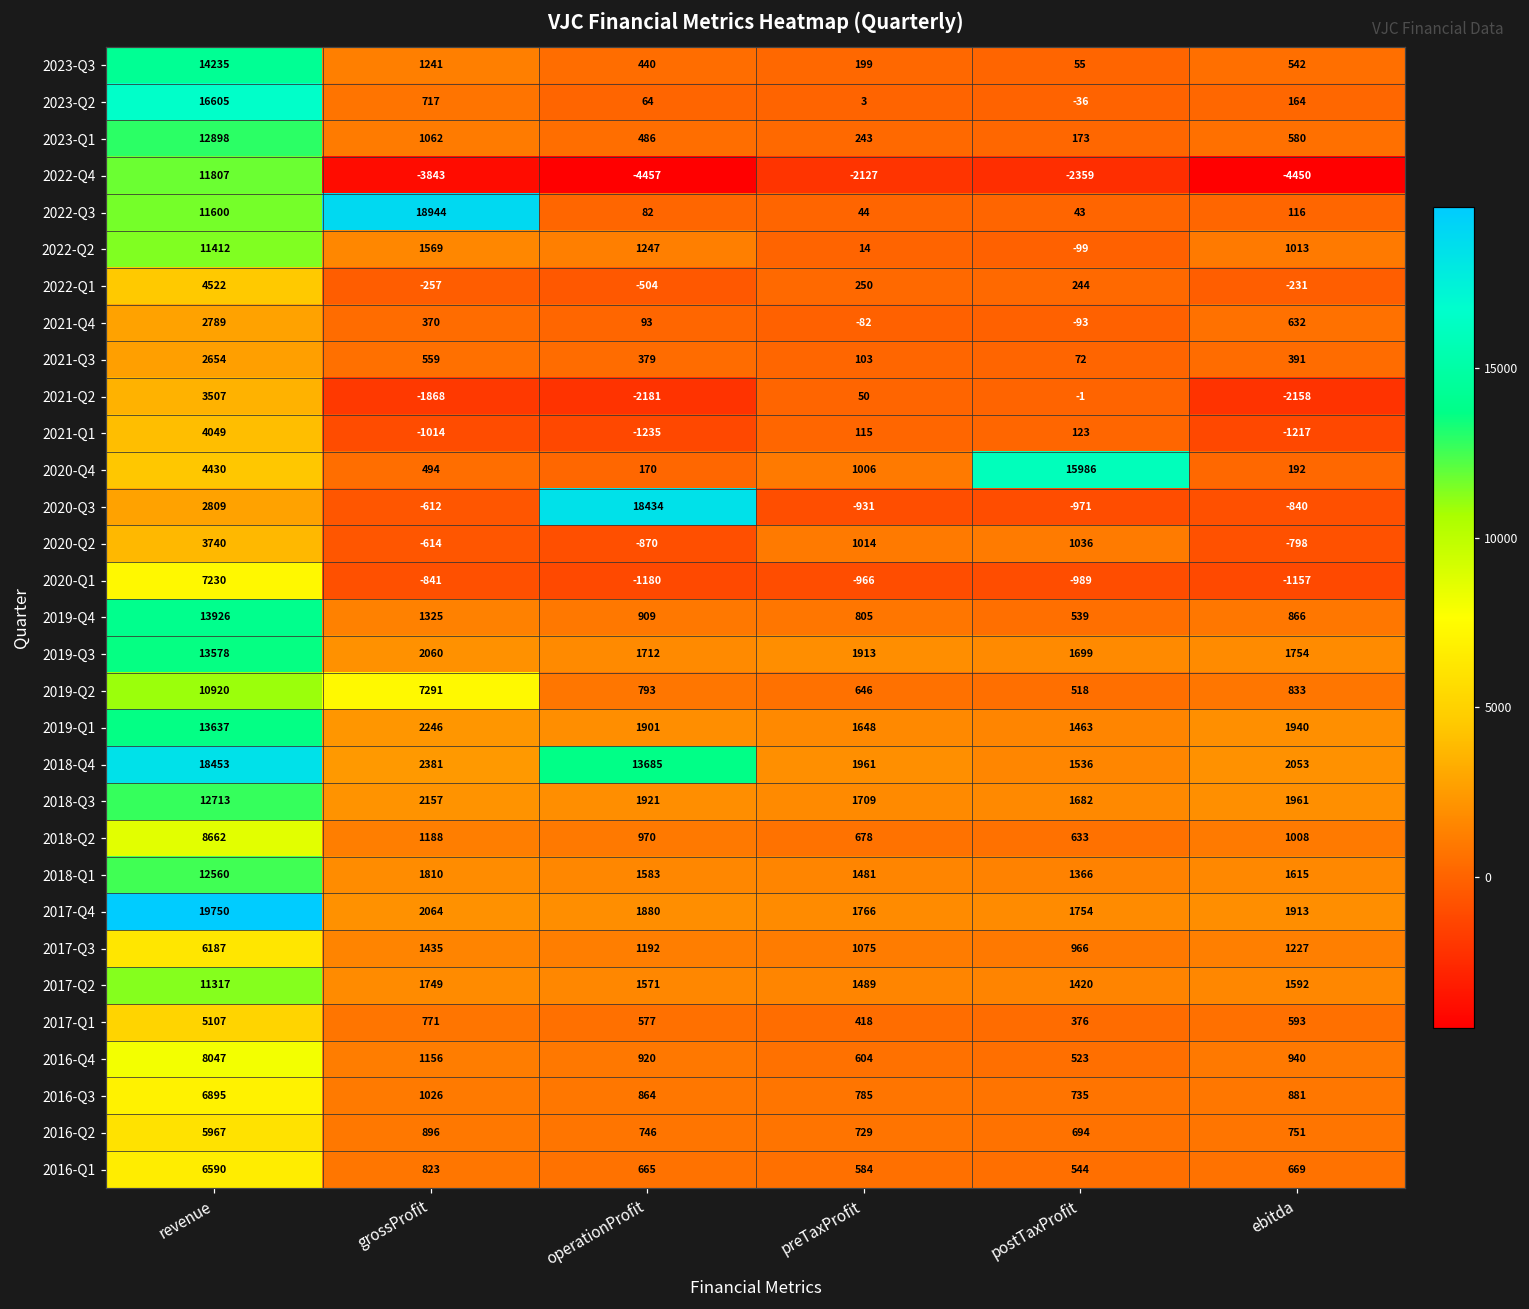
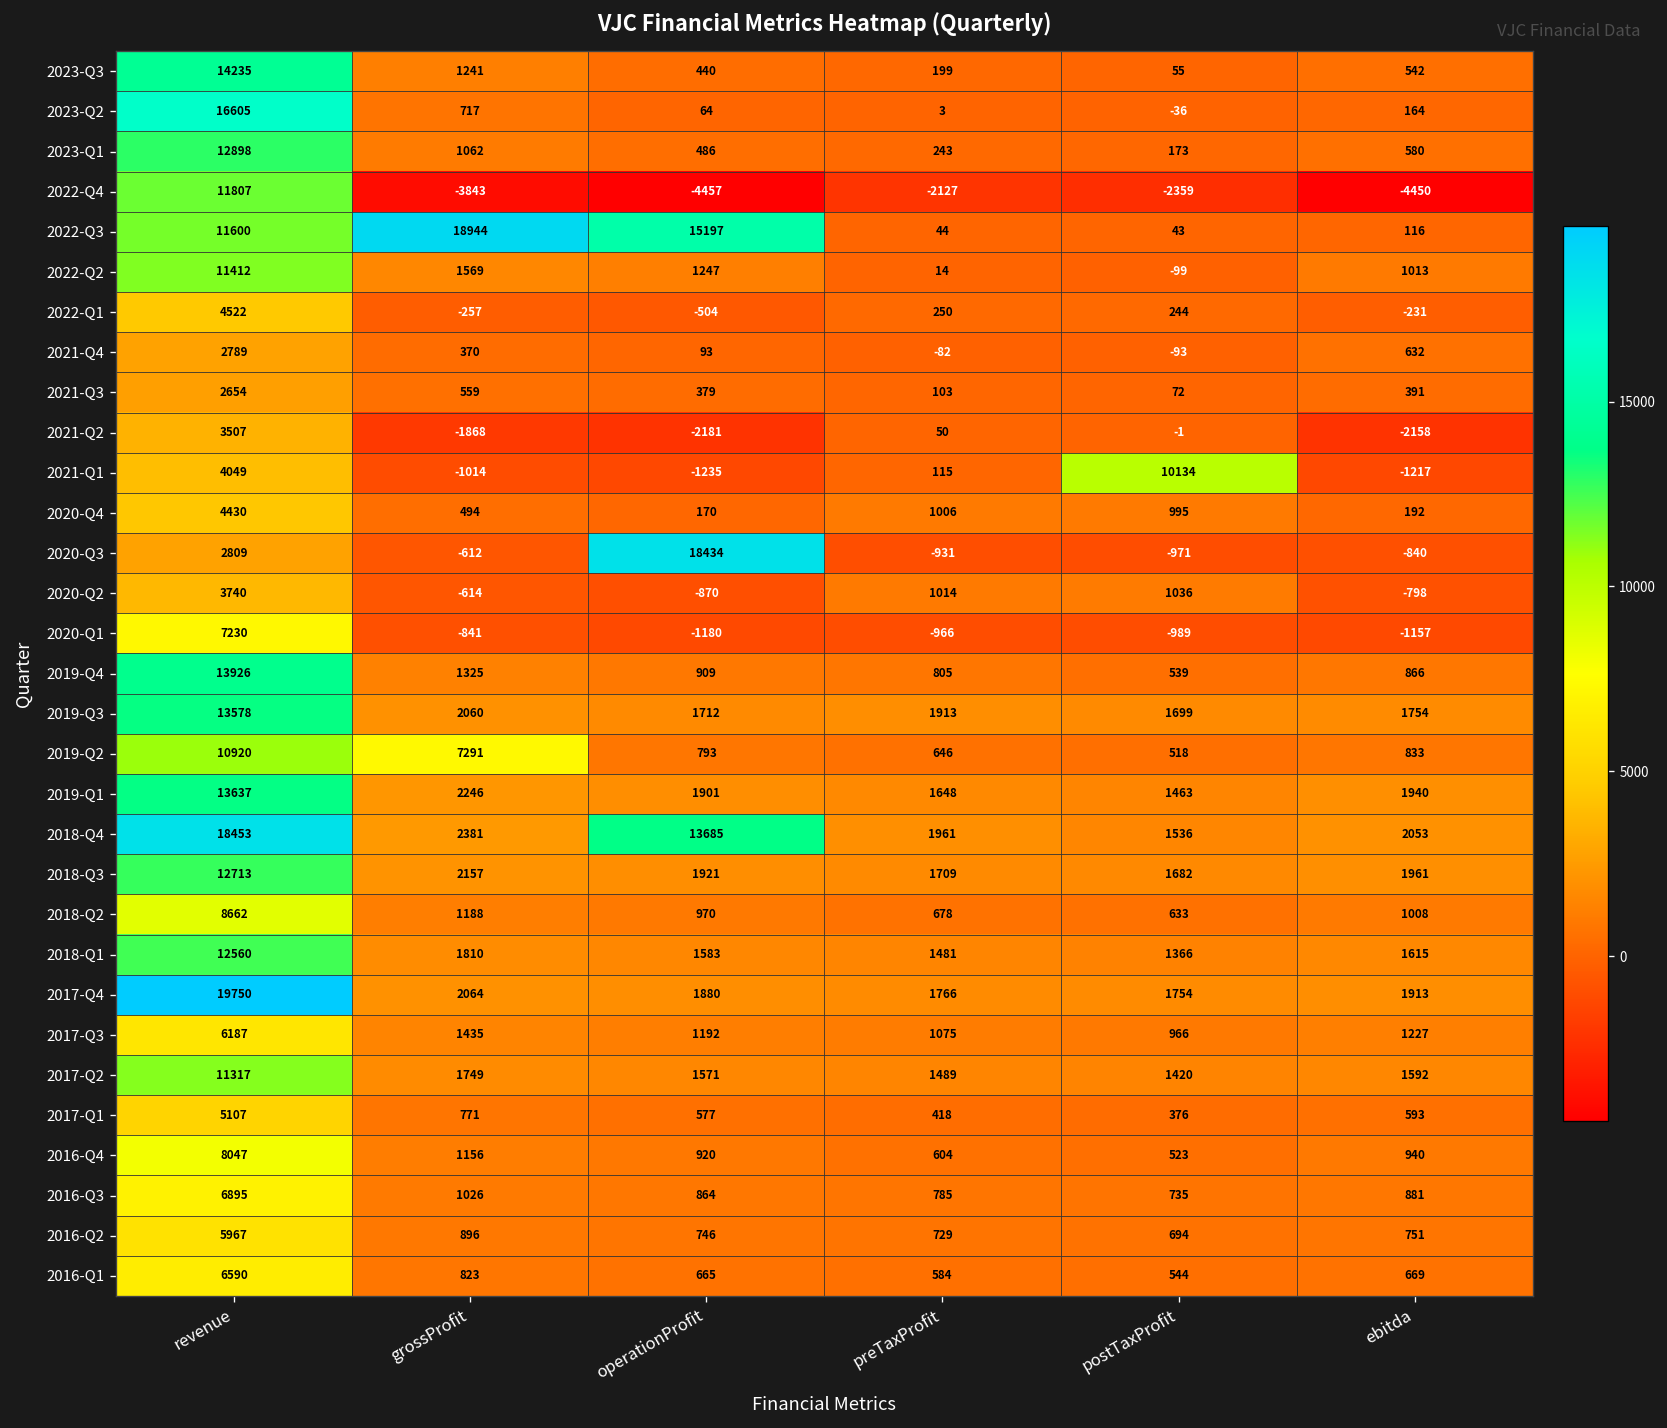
  {
    "2023-Q3": {
      "revenue": 14235,
      "grossProfit": 1241,
      "operationProfit": 440,
      "preTaxProfit": 199,
      "postTaxProfit": 55,
      "ebitda": 542
    },
    "2023-Q2": {
      "revenue": 16605,
      "grossProfit": 717,
      "operationProfit": 64,
      "preTaxProfit": 3,
      "postTaxProfit": -36,
      "ebitda": 164
    },
    "2023-Q1": {
      "revenue": 12898,
      "grossProfit": 1062,
      "operationProfit": 486,
      "preTaxProfit": 243,
      "postTaxProfit": 173,
      "ebitda": 580
    },
    "2022-Q4": {
      "revenue": 11807,
      "grossProfit": -3843,
      "operationProfit": -4457,
      "preTaxProfit": -2127,
      "postTaxProfit": -2359,
      "ebitda": -4450
    },
    "2022-Q3": {
      "revenue": 11600,
      "grossProfit": 18944,
-     "operationProfit": 82,
+     "operationProfit": 15197,
      "preTaxProfit": 44,
      "postTaxProfit": 43,
      "ebitda": 116
    },
    "2022-Q2": {
      "revenue": 11412,
      "grossProfit": 1569,
      "operationProfit": 1247,
      "preTaxProfit": 14,
      "postTaxProfit": -99,
      "ebitda": 1013
    },
    "2022-Q1": {
      "revenue": 4522,
      "grossProfit": -257,
      "operationProfit": -504,
      "preTaxProfit": 250,
      "postTaxProfit": 244,
      "ebitda": -231
    },
    "2021-Q4": {
      "revenue": 2789,
      "grossProfit": 370,
      "operationProfit": 93,
      "preTaxProfit": -82,
      "postTaxProfit": -93,
      "ebitda": 632
    },
    "2021-Q3": {
      "revenue": 2654,
      "grossProfit": 559,
      "operationProfit": 379,
      "preTaxProfit": 103,
      "postTaxProfit": 72,
      "ebitda": 391
    },
    "2021-Q2": {
      "revenue": 3507,
      "grossProfit": -1868,
      "operationProfit": -2181,
      "preTaxProfit": 50,
      "postTaxProfit": -1,
      "ebitda": -2158
    },
    "2021-Q1": {
      "revenue": 4049,
      "grossProfit": -1014,
      "operationProfit": -1235,
      "preTaxProfit": 115,
-     "postTaxProfit": 123,
+     "postTaxProfit": 10134,
      "ebitda": -1217
    },
    "2020-Q4": {
      "revenue": 4430,
      "grossProfit": 494,
      "operationProfit": 170,
      "preTaxProfit": 1006,
-     "postTaxProfit": 15986,
+     "postTaxProfit": 995,
      "ebitda": 192
    },
    "2020-Q3": {
      "revenue": 2809,
      "grossProfit": -612,
      "operationProfit": 18434,
      "preTaxProfit": -931,
      "postTaxProfit": -971,
      "ebitda": -840
    },
    "2020-Q2": {
      "revenue": 3740,
      "grossProfit": -614,
      "operationProfit": -870,
      "preTaxProfit": 1014,
      "postTaxProfit": 1036,
      "ebitda": -798
    },
    "2020-Q1": {
      "revenue": 7230,
      "grossProfit": -841,
      "operationProfit": -1180,
      "preTaxProfit": -966,
      "postTaxProfit": -989,
      "ebitda": -1157
    },
    "2019-Q4": {
      "revenue": 13926,
      "grossProfit": 1325,
      "operationProfit": 909,
      "preTaxProfit": 805,
      "postTaxProfit": 539,
      "ebitda": 866
    },
    "2019-Q3": {
      "revenue": 13578,
      "grossProfit": 2060,
      "operationProfit": 1712,
      "preTaxProfit": 1913,
      "postTaxProfit": 1699,
      "ebitda": 1754
    },
    "2019-Q2": {
      "revenue": 10920,
      "grossProfit": 7291,
      "operationProfit": 793,
      "preTaxProfit": 646,
      "postTaxProfit": 518,
      "ebitda": 833
    },
    "2019-Q1": {
      "revenue": 13637,
      "grossProfit": 2246,
      "operationProfit": 1901,
      "preTaxProfit": 1648,
      "postTaxProfit": 1463,
      "ebitda": 1940
    },
    "2018-Q4": {
      "revenue": 18453,
      "grossProfit": 2381,
      "operationProfit": 13685,
      "preTaxProfit": 1961,
      "postTaxProfit": 1536,
      "ebitda": 2053
    },
    "2018-Q3": {
      "revenue": 12713,
      "grossProfit": 2157,
      "operationProfit": 1921,
      "preTaxProfit": 1709,
      "postTaxProfit": 1682,
      "ebitda": 1961
    },
    "2018-Q2": {
      "revenue": 8662,
      "grossProfit": 1188,
      "operationProfit": 970,
      "preTaxProfit": 678,
      "postTaxProfit": 633,
      "ebitda": 1008
    },
    "2018-Q1": {
      "revenue": 12560,
      "grossProfit": 1810,
      "operationProfit": 1583,
      "preTaxProfit": 1481,
      "postTaxProfit": 1366,
      "ebitda": 1615
    },
    "2017-Q4": {
      "revenue": 19750,
      "grossProfit": 2064,
      "operationProfit": 1880,
      "preTaxProfit": 1766,
      "postTaxProfit": 1754,
      "ebitda": 1913
    },
    "2017-Q3": {
      "revenue": 6187,
      "grossProfit": 1435,
      "operationProfit": 1192,
      "preTaxProfit": 1075,
      "postTaxProfit": 966,
      "ebitda": 1227
    },
    "2017-Q2": {
      "revenue": 11317,
      "grossProfit": 1749,
      "operationProfit": 1571,
      "preTaxProfit": 1489,
      "postTaxProfit": 1420,
      "ebitda": 1592
    },
    "2017-Q1": {
      "revenue": 5107,
      "grossProfit": 771,
      "operationProfit": 577,
      "preTaxProfit": 418,
      "postTaxProfit": 376,
      "ebitda": 593
    },
    "2016-Q4": {
      "revenue": 8047,
      "grossProfit": 1156,
      "operationProfit": 920,
      "preTaxProfit": 604,
      "postTaxProfit": 523,
      "ebitda": 940
    },
    "2016-Q3": {
      "revenue": 6895,
      "grossProfit": 1026,
      "operationProfit": 864,
      "preTaxProfit": 785,
      "postTaxProfit": 735,
      "ebitda": 881
    },
    "2016-Q2": {
      "revenue": 5967,
      "grossProfit": 896,
      "operationProfit": 746,
      "preTaxProfit": 729,
      "postTaxProfit": 694,
      "ebitda": 751
    },
    "2016-Q1": {
      "revenue": 6590,
      "grossProfit": 823,
      "operationProfit": 665,
      "preTaxProfit": 584,
      "postTaxProfit": 544,
      "ebitda": 669
    }
  }
